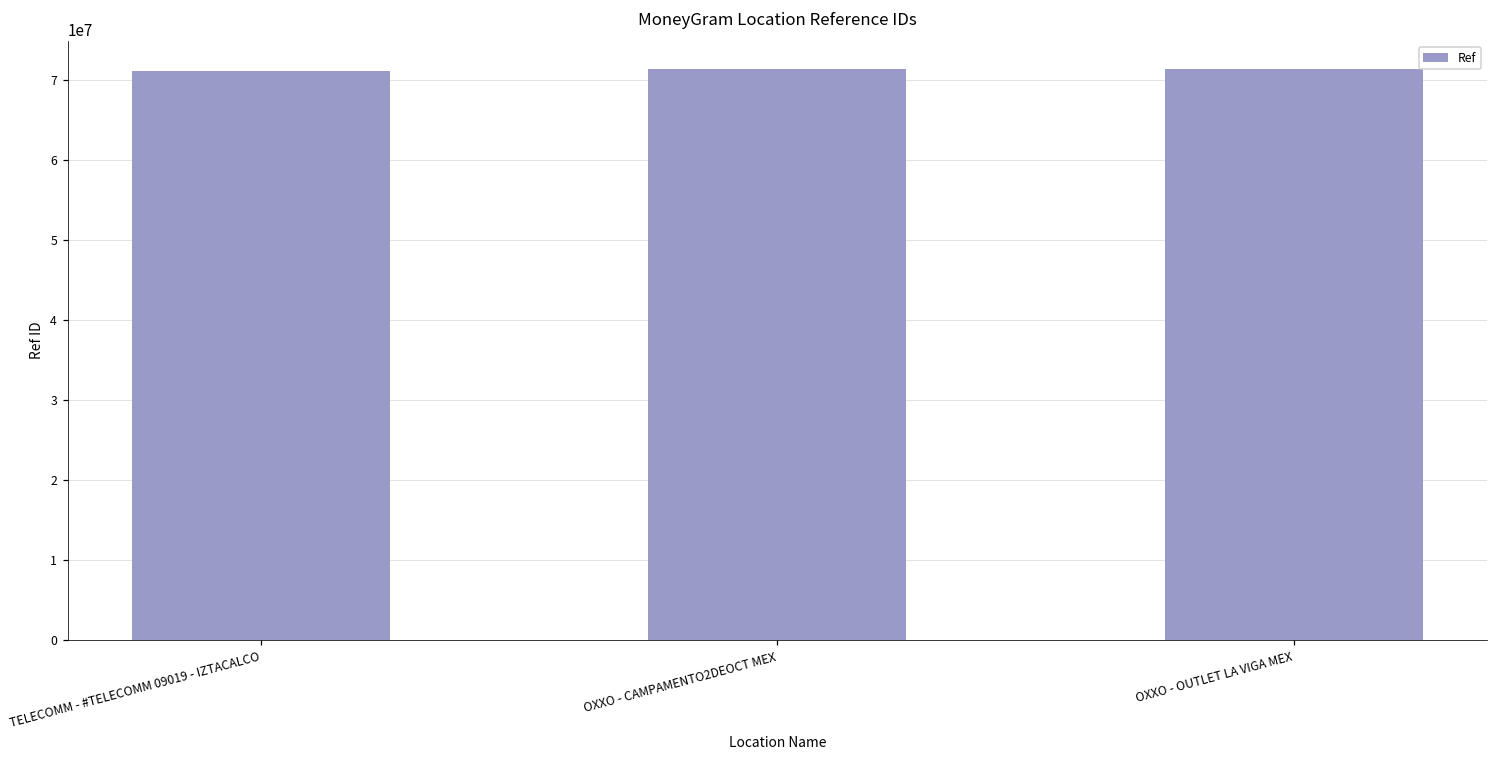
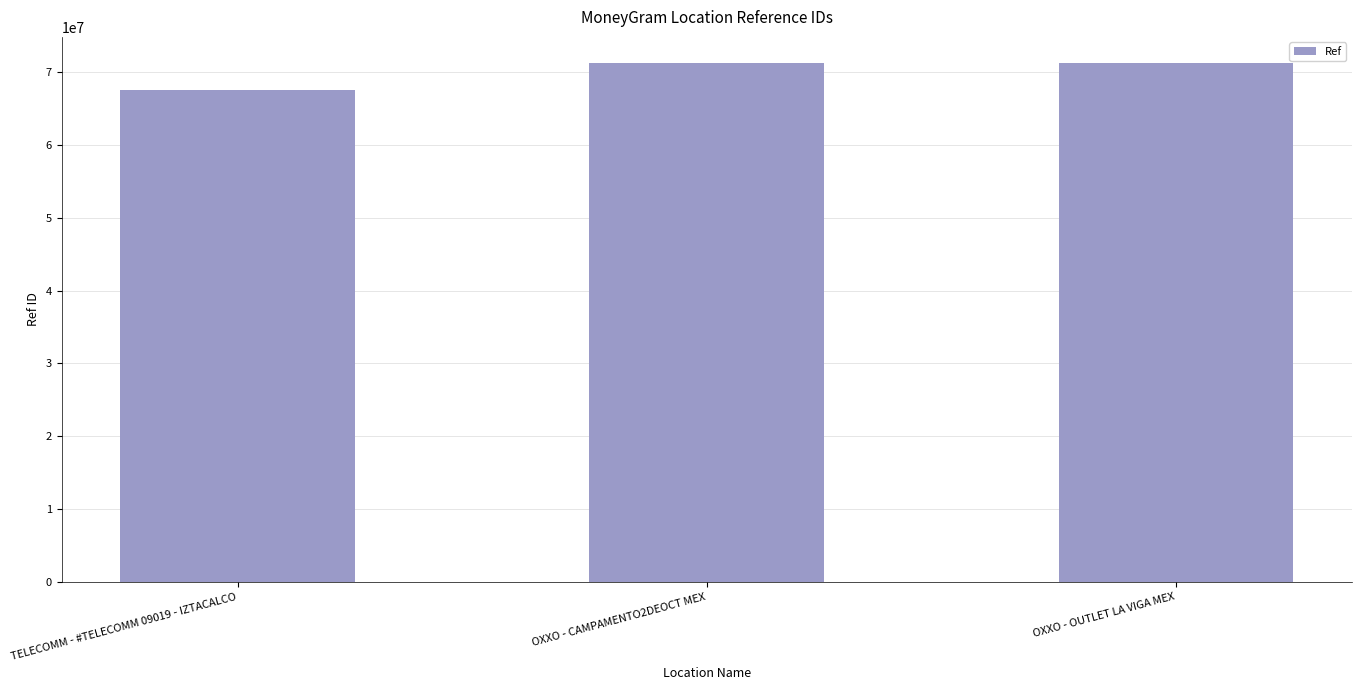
  {
-   "TELECOMM - #TELECOMM 09019 - IZTACALCO": 71000000,
+   "TELECOMM - #TELECOMM 09019 - IZTACALCO": 68000000,
    "OXXO - CAMPAMENTO2DEOCT MEX": 71000000,
    "OXXO - OUTLET LA VIGA MEX": 71000000
  }
